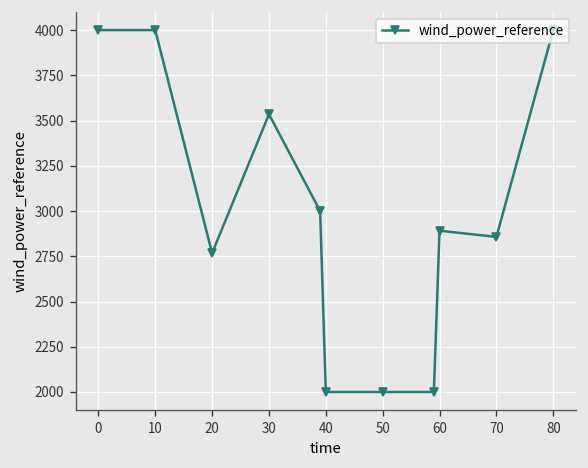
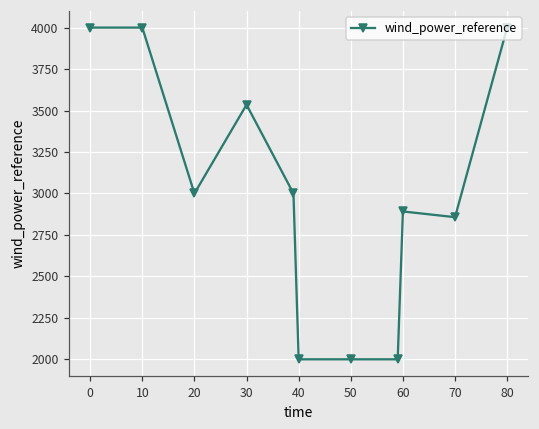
  {
    "0": 4000,
    "10": 4000,
-   "20": 2770,
+   "20": 3000,
    "30": 3530,
    "40": 2000,
    "50": 2000,
    "60": 2890,
    "70": 2860
  }
